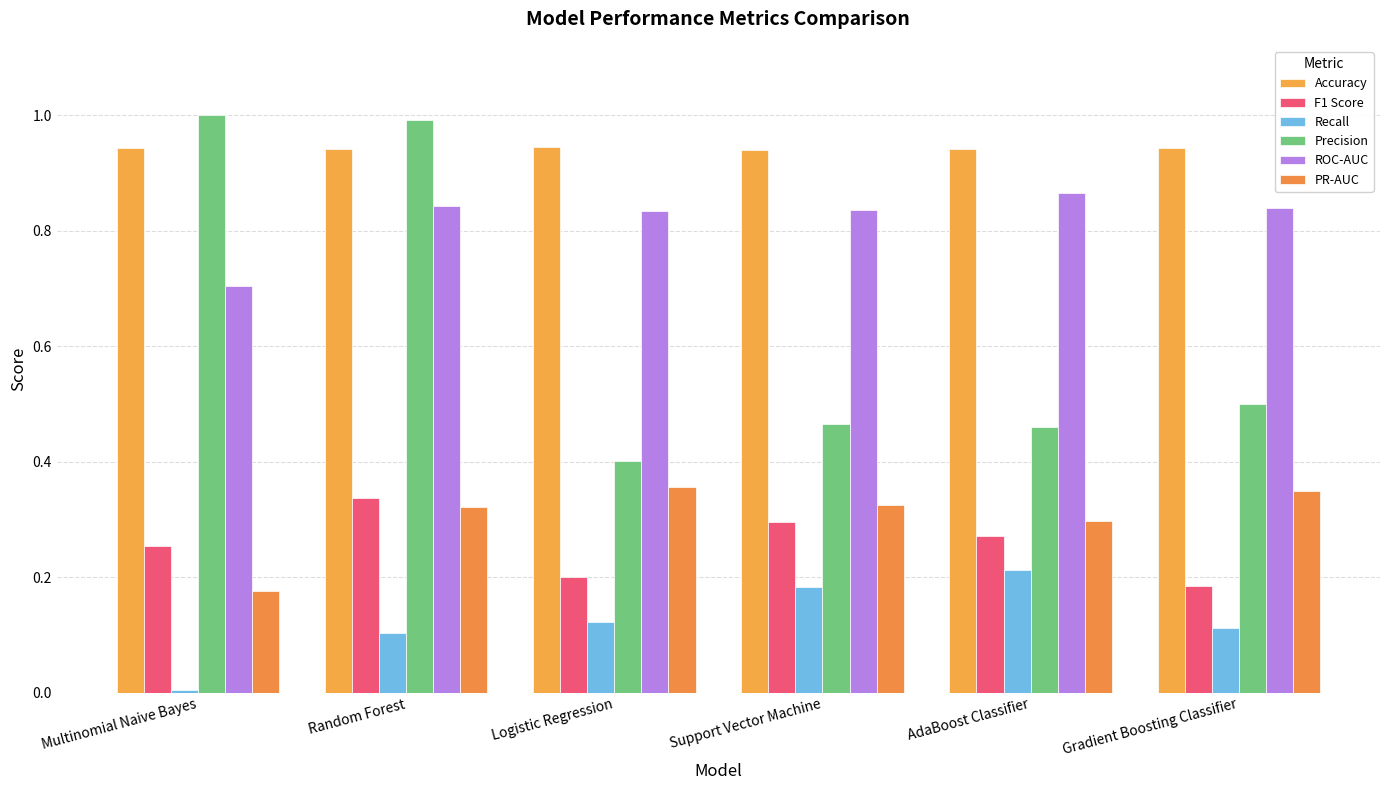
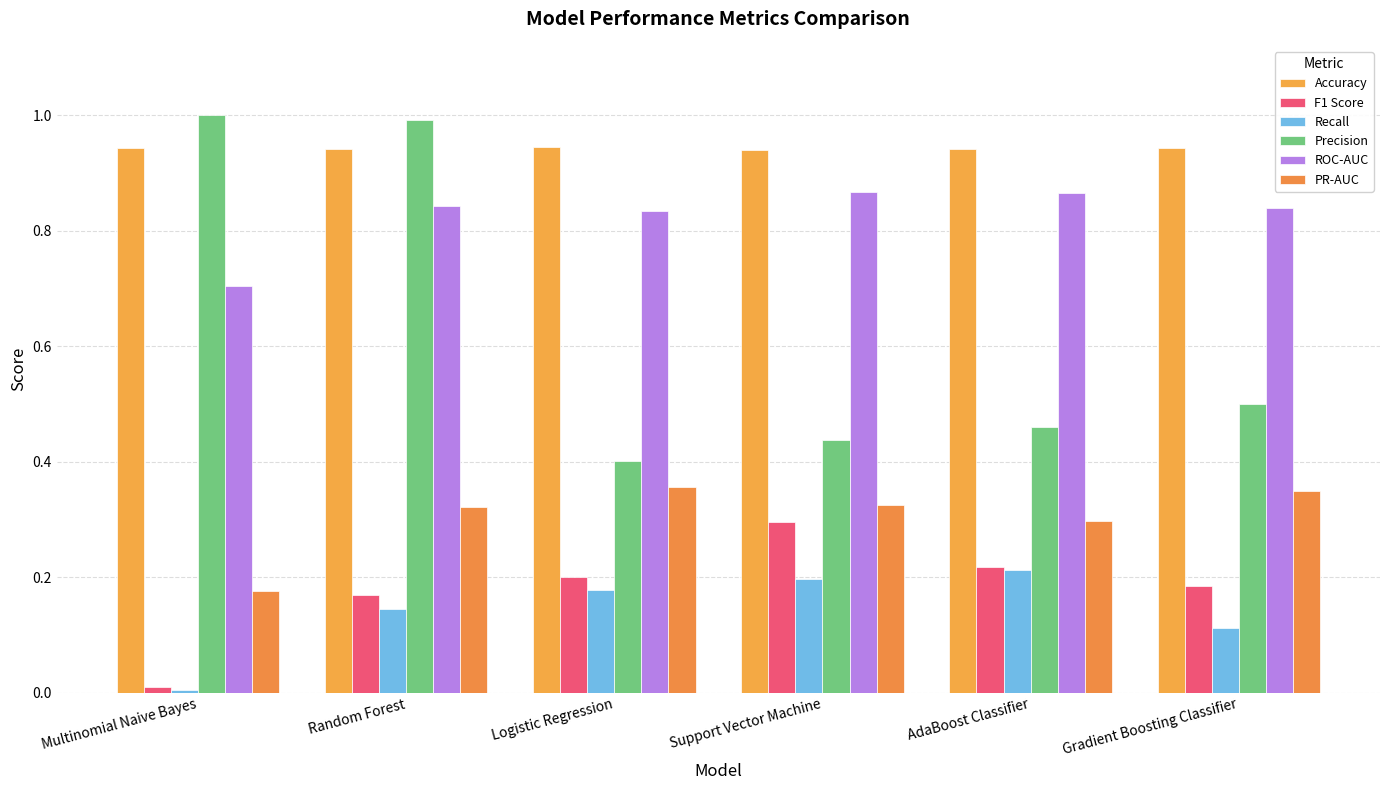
  {
    "F1 Score": {
-     "Multinomial Naive Bayes": 0.25,
-     "Random Forest": 0.34,
+     "Multinomial Naive Bayes": 0.01,
+     "Random Forest": 0.17,
      "Logistic Regression": 0.20,
      "Support Vector Machine": 0.29,
-     "AdaBoost Classifier": 0.27,
+     "AdaBoost Classifier": 0.22,
      "Gradient Boosting Classifier": 0.18
    },
    "Recall": {
      "Multinomial Naive Bayes": 0.00,
-     "Random Forest": 0.10,
-     "Logistic Regression": 0.12,
-     "Support Vector Machine": 0.18,
+     "Random Forest": 0.15,
+     "Logistic Regression": 0.18,
+     "Support Vector Machine": 0.20,
      "AdaBoost Classifier": 0.21,
      "Gradient Boosting Classifier": 0.11
    },
    "Precision": {
      "Multinomial Naive Bayes": 1.00,
      "Random Forest": 0.99,
      "Logistic Regression": 0.40,
-     "Support Vector Machine": 0.47,
+     "Support Vector Machine": 0.44,
      "AdaBoost Classifier": 0.46,
      "Gradient Boosting Classifier": 0.50
    },
    "ROC-AUC": {
      "Multinomial Naive Bayes": 0.70,
      "Random Forest": 0.84,
      "Logistic Regression": 0.83,
-     "Support Vector Machine": 0.84,
+     "Support Vector Machine": 0.87,
      "AdaBoost Classifier": 0.87,
      "Gradient Boosting Classifier": 0.84
    }
  }
